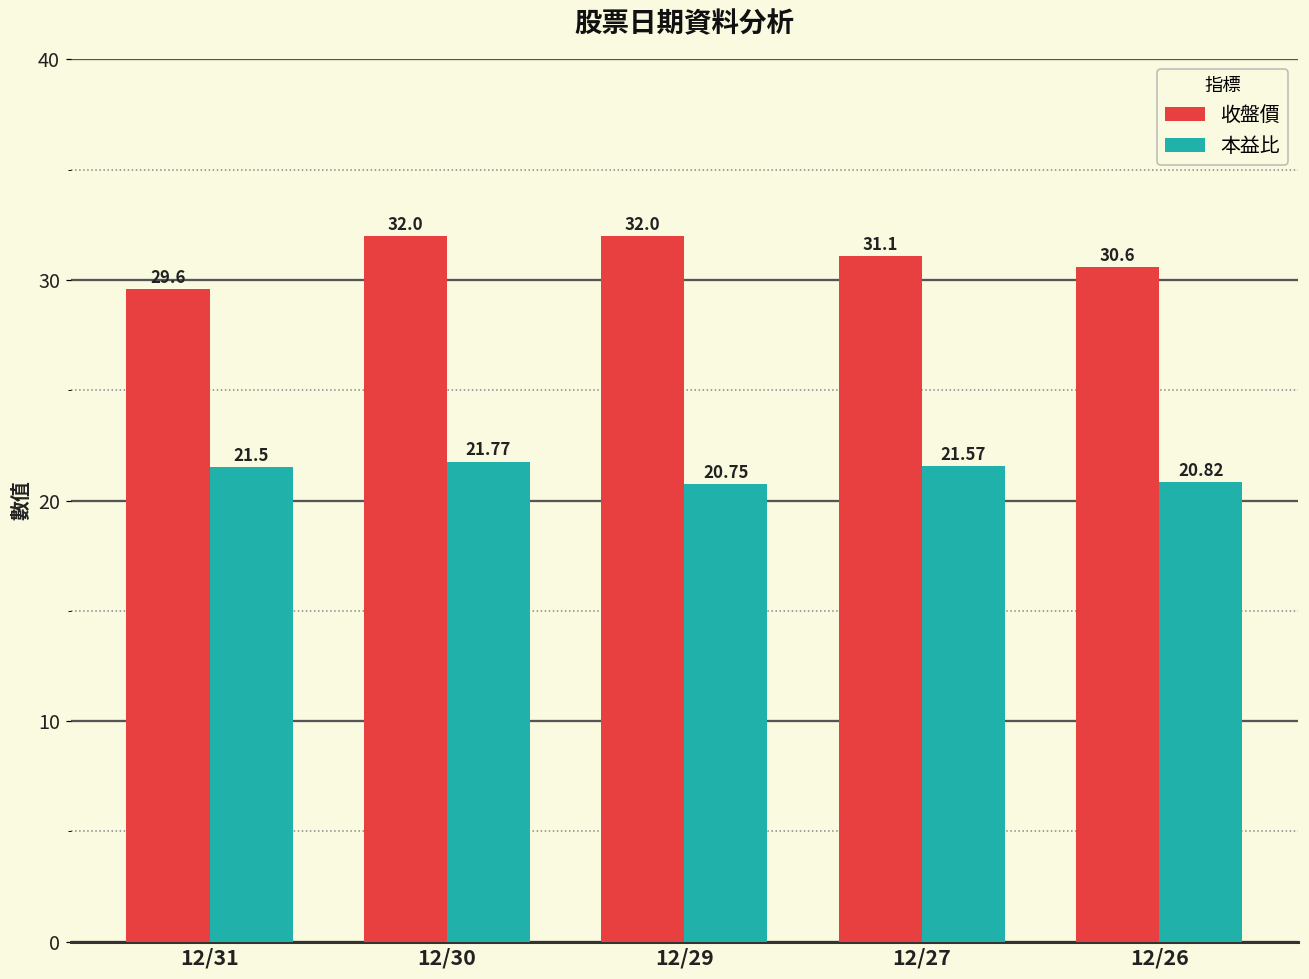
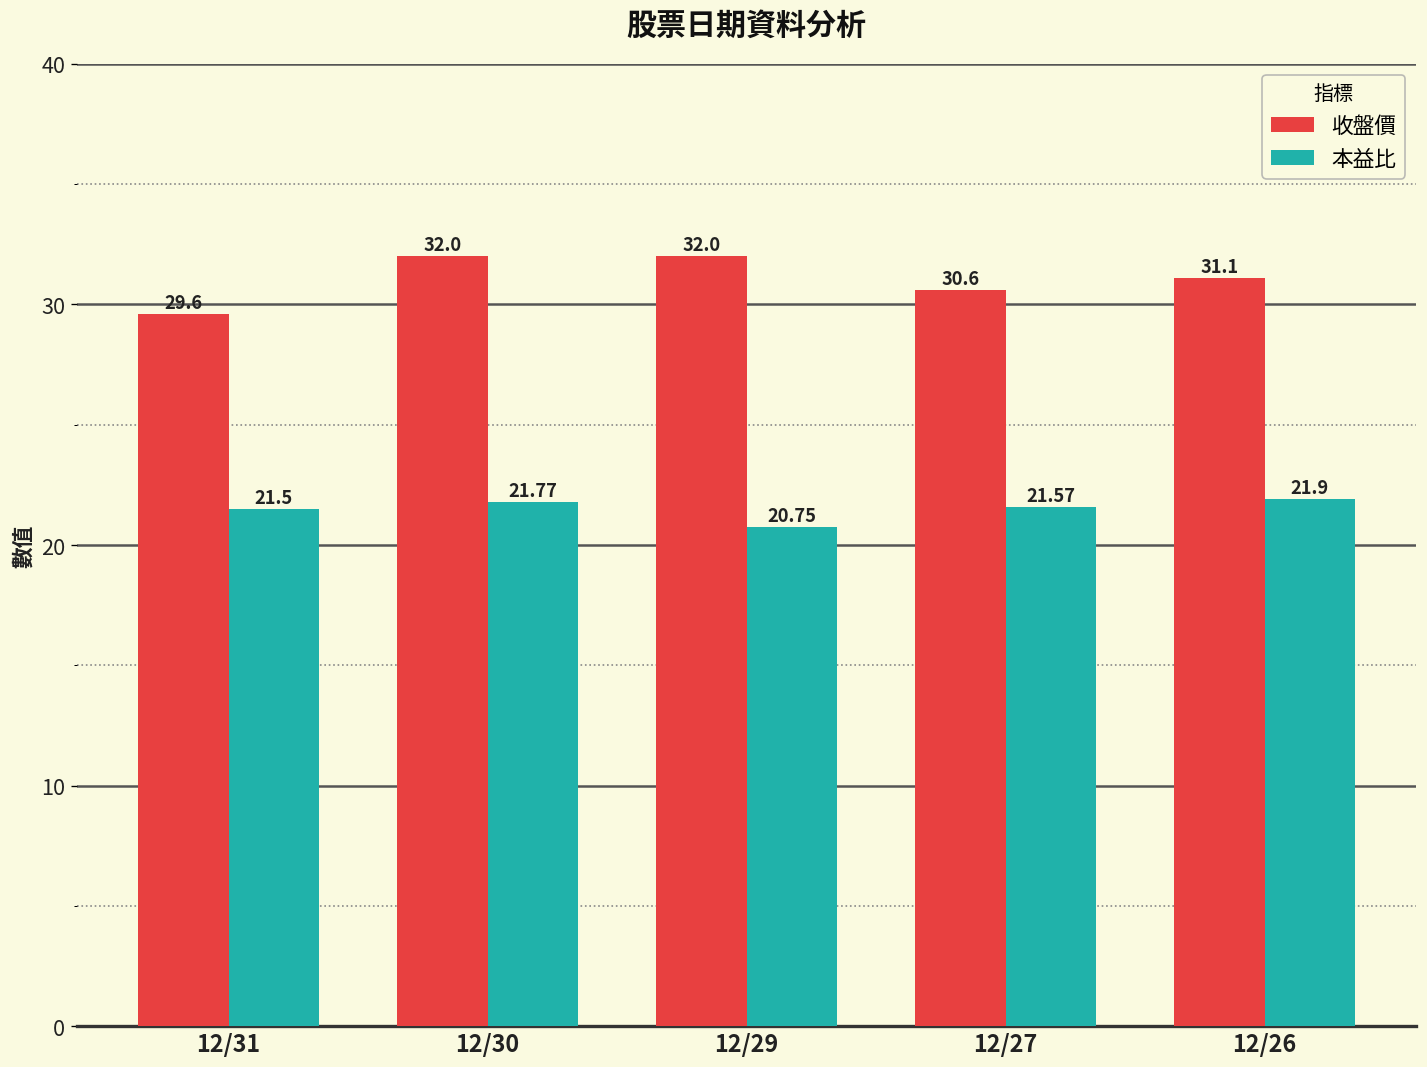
  {
    "收盤價": {
      "12/31": 29.6,
      "12/30": 32.0,
      "12/29": 32.0,
-     "12/27": 31.1,
-     "12/26": 30.6
+     "12/27": 30.6,
+     "12/26": 31.1
    },
    "本益比": {
      "12/31": 21.5,
      "12/30": 21.77,
      "12/29": 20.75,
      "12/27": 21.57,
-     "12/26": 20.82
+     "12/26": 21.9
    }
  }
